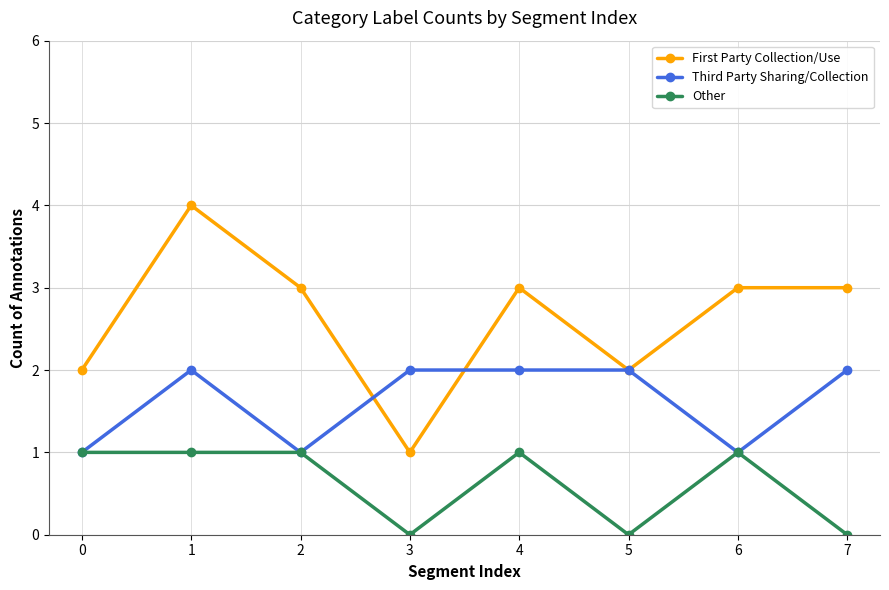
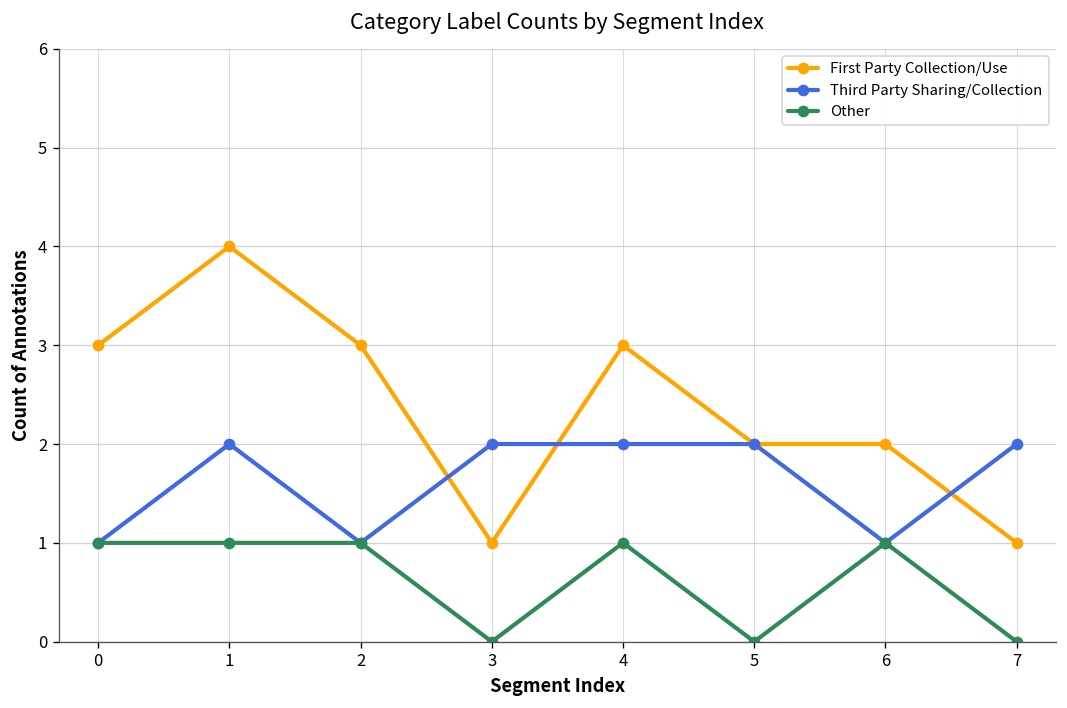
  {
    "First Party Collection/Use": {
-     "0": 2,
+     "0": 3,
      "1": 4,
      "2": 3,
      "3": 1,
      "4": 3,
-     "6": 3,
-     "7": 3
+     "6": 2,
+     "7": 1
    },
    "Third Party Sharing/Collection": {
      "1": 2,
      "3": 2,
      "4": 2,
      "7": 2
    },
    "Other": {
      "1": 1,
      "3": 0,
      "4": 1,
      "5": 0,
      "7": 0
    }
  }
